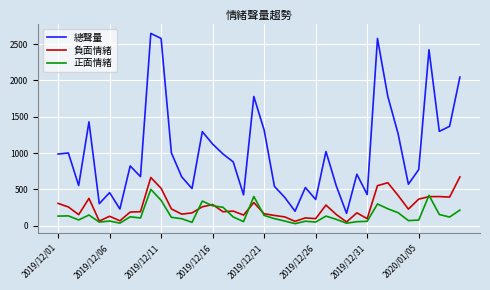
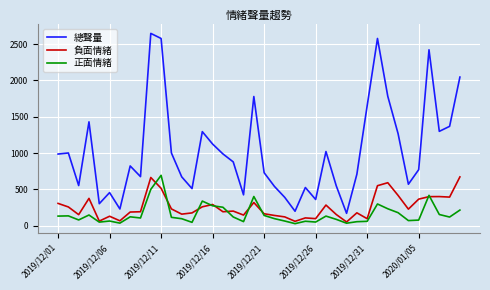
  {
    "總聲量": {
      "2019/12/01": 1000,
      "2019/12/06": 500,
      "2019/12/11": 2600,
      "2019/12/16": 1100,
-     "2019/12/21": 1300,
+     "2019/12/21": 700,
      "2019/12/26": 400,
-     "2019/12/31": 400,
+     "2019/12/31": 1700,
      "2020/01/05": 800
    },
    "負面情緒": {
      "2019/12/01": 300,
      "2019/12/06": 100,
      "2019/12/11": 500,
      "2019/12/26": 100,
      "2019/12/31": 100,
      "2020/01/05": 400
    },
    "正面情緒": {
      "2019/12/01": 100,
      "2019/12/06": 100,
-     "2019/12/11": 300,
+     "2019/12/11": 700,
      "2019/12/26": 0,
      "2019/12/31": 100,
      "2020/01/05": 100
    }
  }
